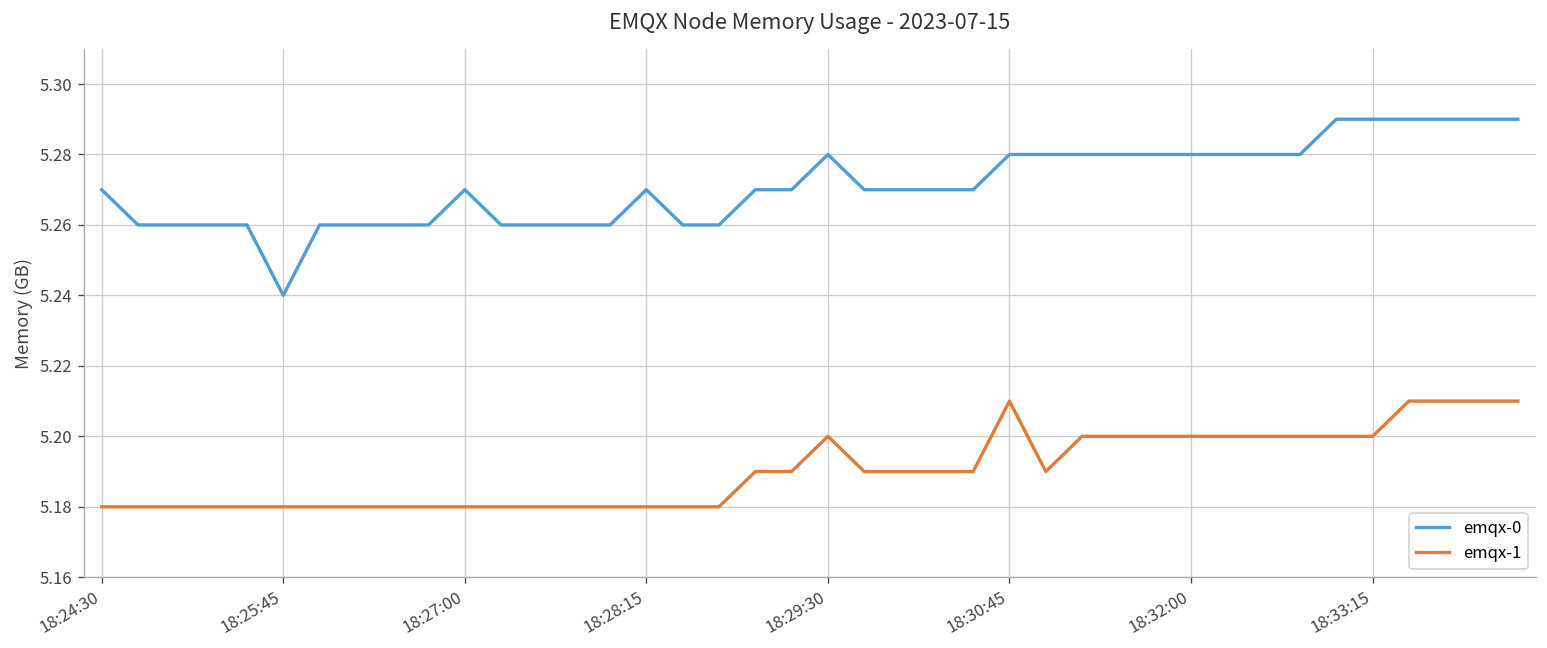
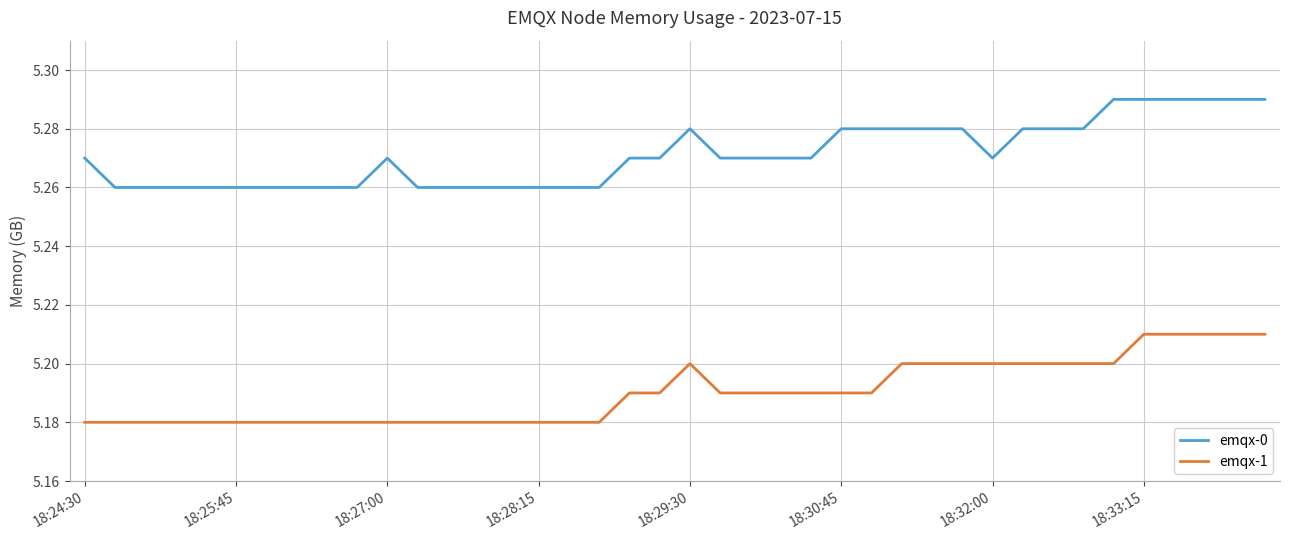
  {
    "emqx-0": {
      "18:24:30": 5.27,
-     "18:25:45": 5.24,
+     "18:25:45": 5.26,
      "18:27:00": 5.27,
-     "18:28:15": 5.27,
+     "18:28:15": 5.26,
      "18:29:30": 5.28,
      "18:30:45": 5.28,
-     "18:32:00": 5.28,
+     "18:32:00": 5.27,
      "18:33:15": 5.29
    },
    "emqx-1": {
      "18:24:30": 5.18,
      "18:25:45": 5.18,
      "18:27:00": 5.18,
      "18:28:15": 5.18,
      "18:29:30": 5.20,
-     "18:30:45": 5.21,
+     "18:30:45": 5.19,
      "18:32:00": 5.20,
-     "18:33:15": 5.20
+     "18:33:15": 5.21
    }
  }
